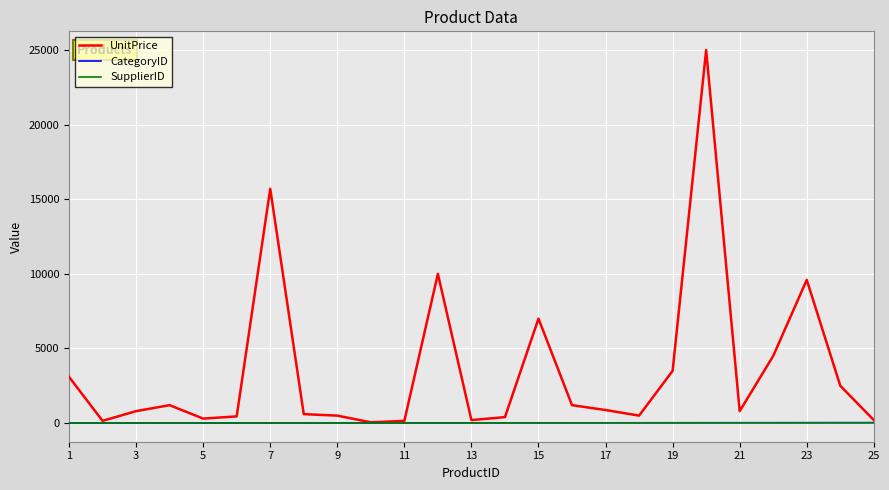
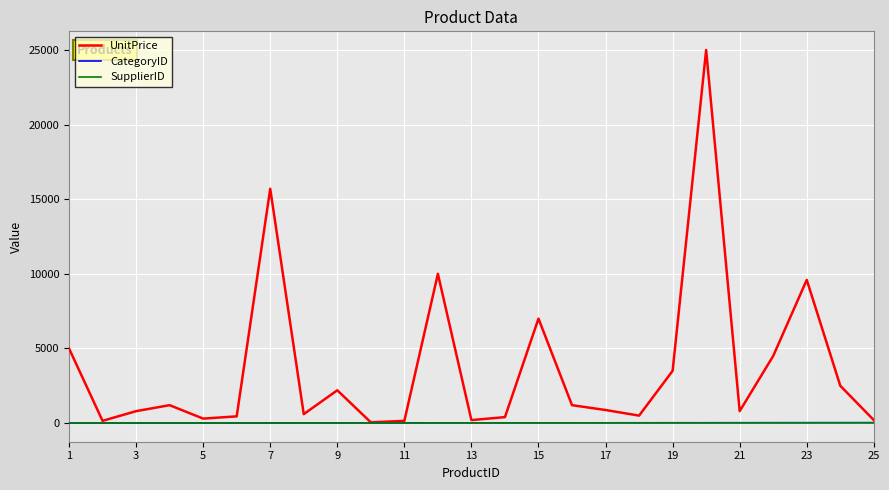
  {
    "UnitPrice": {
-     "1": 3100,
+     "1": 5000,
      "3": 800,
      "5": 300,
      "7": 15700,
-     "9": 500,
+     "9": 2200,
      "13": 200,
      "15": 7000,
      "17": 900,
      "19": 3500,
      "21": 800,
      "23": 9600,
      "25": 200
    },
    "SupplierID": {
      "1": 0,
      "3": 0,
      "5": 0,
      "7": 0,
      "9": 0,
      "13": 0,
      "15": 0,
      "17": 0,
      "19": 0,
      "21": 0,
      "23": 0,
      "25": 0
    }
  }
